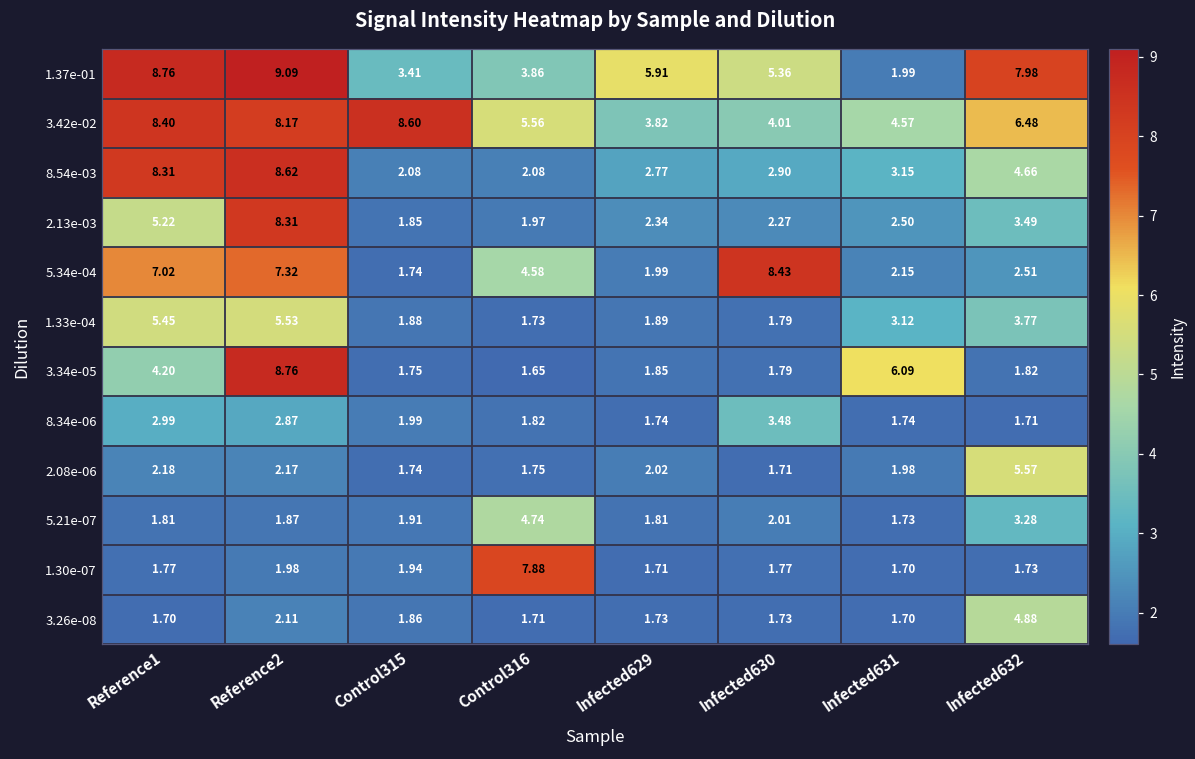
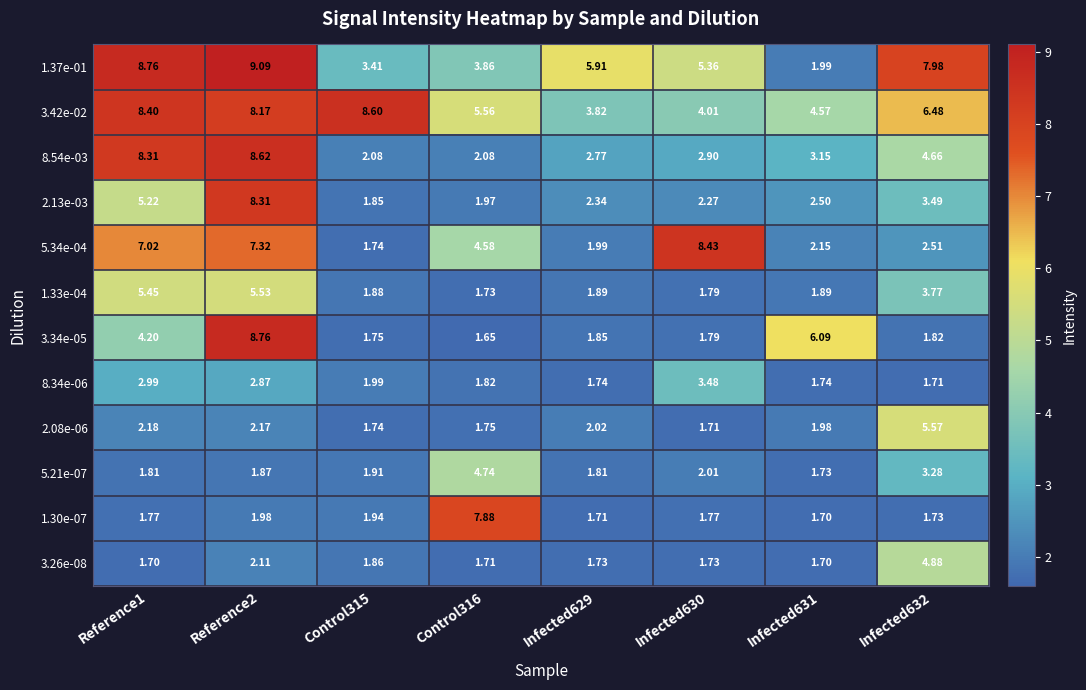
  {
    "1.37e-01": {
      "Reference1": 8.76,
      "Reference2": 9.09,
      "Control315": 3.41,
      "Control316": 3.86,
      "Infected629": 5.91,
      "Infected630": 5.36,
      "Infected631": 1.99,
      "Infected632": 7.98
    },
    "3.42e-02": {
      "Reference1": 8.40,
      "Reference2": 8.17,
      "Control315": 8.60,
      "Control316": 5.56,
      "Infected629": 3.82,
      "Infected630": 4.01,
      "Infected631": 4.57,
      "Infected632": 6.48
    },
    "8.54e-03": {
      "Reference1": 8.31,
      "Reference2": 8.62,
      "Control315": 2.08,
      "Control316": 2.08,
      "Infected629": 2.77,
      "Infected630": 2.90,
      "Infected631": 3.15,
      "Infected632": 4.66
    },
    "2.13e-03": {
      "Reference1": 5.22,
      "Reference2": 8.31,
      "Control315": 1.85,
      "Control316": 1.97,
      "Infected629": 2.34,
      "Infected630": 2.27,
      "Infected631": 2.50,
      "Infected632": 3.49
    },
    "5.34e-04": {
      "Reference1": 7.02,
      "Reference2": 7.32,
      "Control315": 1.74,
      "Control316": 4.58,
      "Infected629": 1.99,
      "Infected630": 8.43,
      "Infected631": 2.15,
      "Infected632": 2.51
    },
    "1.33e-04": {
      "Reference1": 5.45,
      "Reference2": 5.53,
      "Control315": 1.88,
      "Control316": 1.73,
      "Infected629": 1.89,
      "Infected630": 1.79,
-     "Infected631": 3.12,
+     "Infected631": 1.89,
      "Infected632": 3.77
    },
    "3.34e-05": {
      "Reference1": 4.20,
      "Reference2": 8.76,
      "Control315": 1.75,
      "Control316": 1.65,
      "Infected629": 1.85,
      "Infected630": 1.79,
      "Infected631": 6.09,
      "Infected632": 1.82
    },
    "8.34e-06": {
      "Reference1": 2.99,
      "Reference2": 2.87,
      "Control315": 1.99,
      "Control316": 1.82,
      "Infected629": 1.74,
      "Infected630": 3.48,
      "Infected631": 1.74,
      "Infected632": 1.71
    },
    "2.08e-06": {
      "Reference1": 2.18,
      "Reference2": 2.17,
      "Control315": 1.74,
      "Control316": 1.75,
      "Infected629": 2.02,
      "Infected630": 1.71,
      "Infected631": 1.98,
      "Infected632": 5.57
    },
    "5.21e-07": {
      "Reference1": 1.81,
      "Reference2": 1.87,
      "Control315": 1.91,
      "Control316": 4.74,
      "Infected629": 1.81,
      "Infected630": 2.01,
      "Infected631": 1.73,
      "Infected632": 3.28
    },
    "1.30e-07": {
      "Reference1": 1.77,
      "Reference2": 1.98,
      "Control315": 1.94,
      "Control316": 7.88,
      "Infected629": 1.71,
      "Infected630": 1.77,
      "Infected631": 1.70,
      "Infected632": 1.73
    },
    "3.26e-08": {
      "Reference1": 1.70,
      "Reference2": 2.11,
      "Control315": 1.86,
      "Control316": 1.71,
      "Infected629": 1.73,
      "Infected630": 1.73,
      "Infected631": 1.70,
      "Infected632": 4.88
    }
  }
